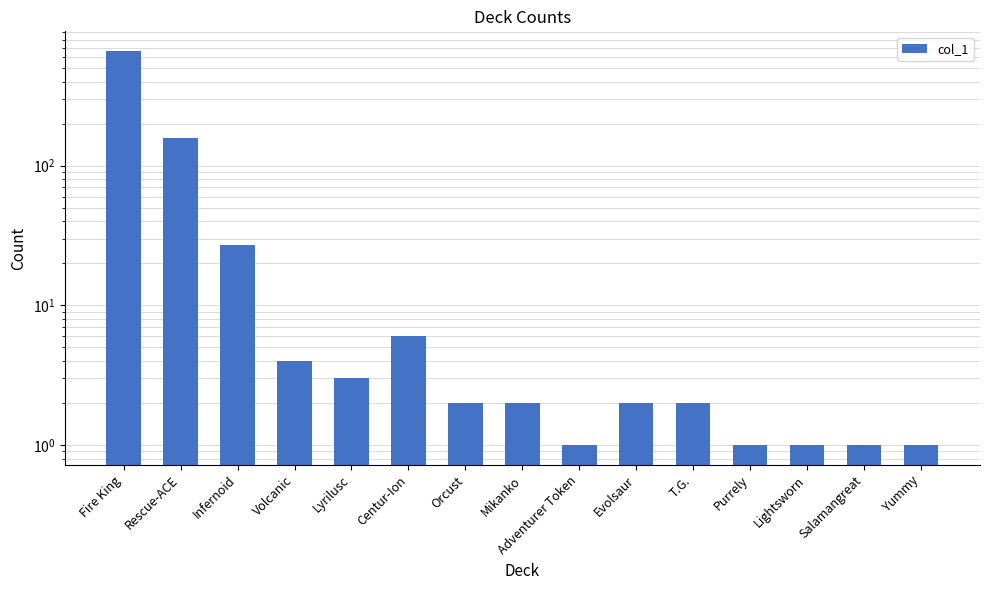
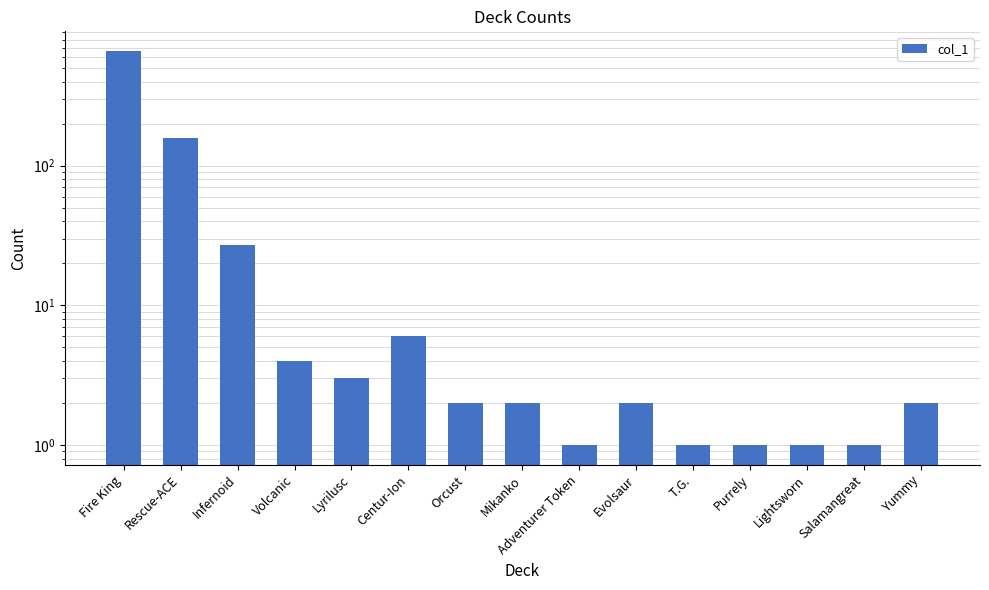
  {
    "Fire King": 700,
    "Rescue-ACE": 160,
    "Infernoid": 27,
    "Volcanic": 4,
    "Lyrilusc": 3,
    "Centur-Ion": 6,
    "Orcust": 2,
    "Mikanko": 2,
    "Adventurer Token": 1,
    "Evolsaur": 2,
-   "T.G.": 2,
+   "T.G.": 1,
    "Purrely": 1,
    "Lightsworn": 1,
    "Salamangreat": 1,
-   "Yummy": 1
+   "Yummy": 2
  }
